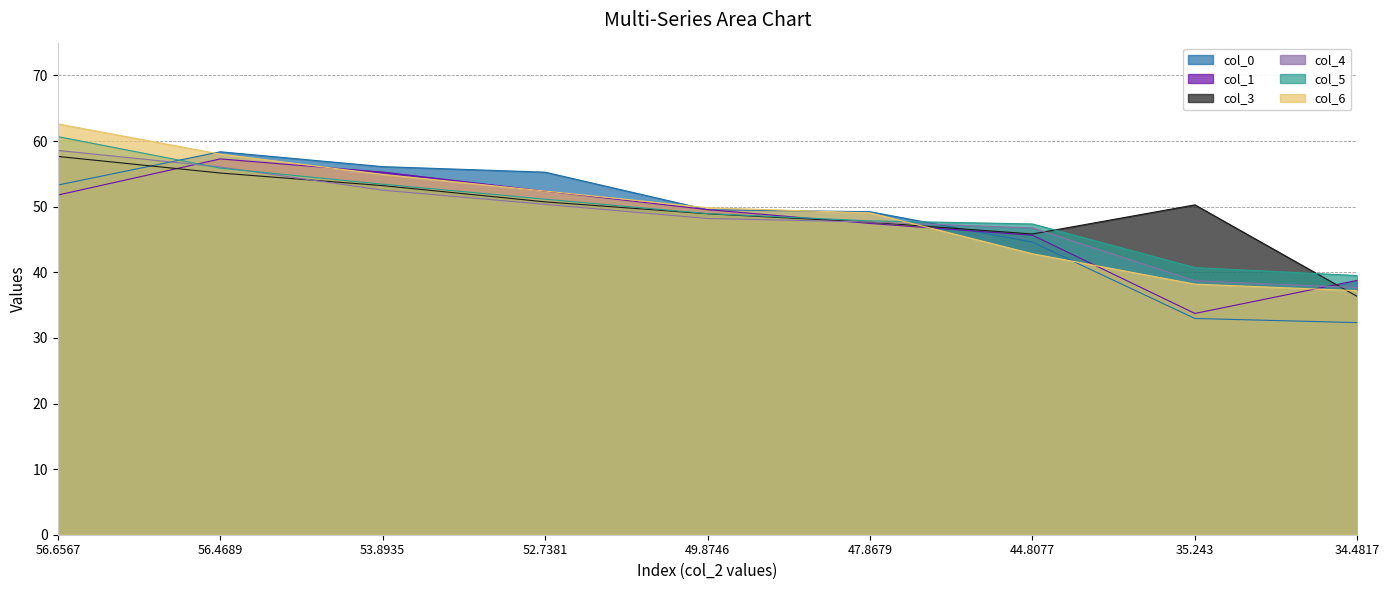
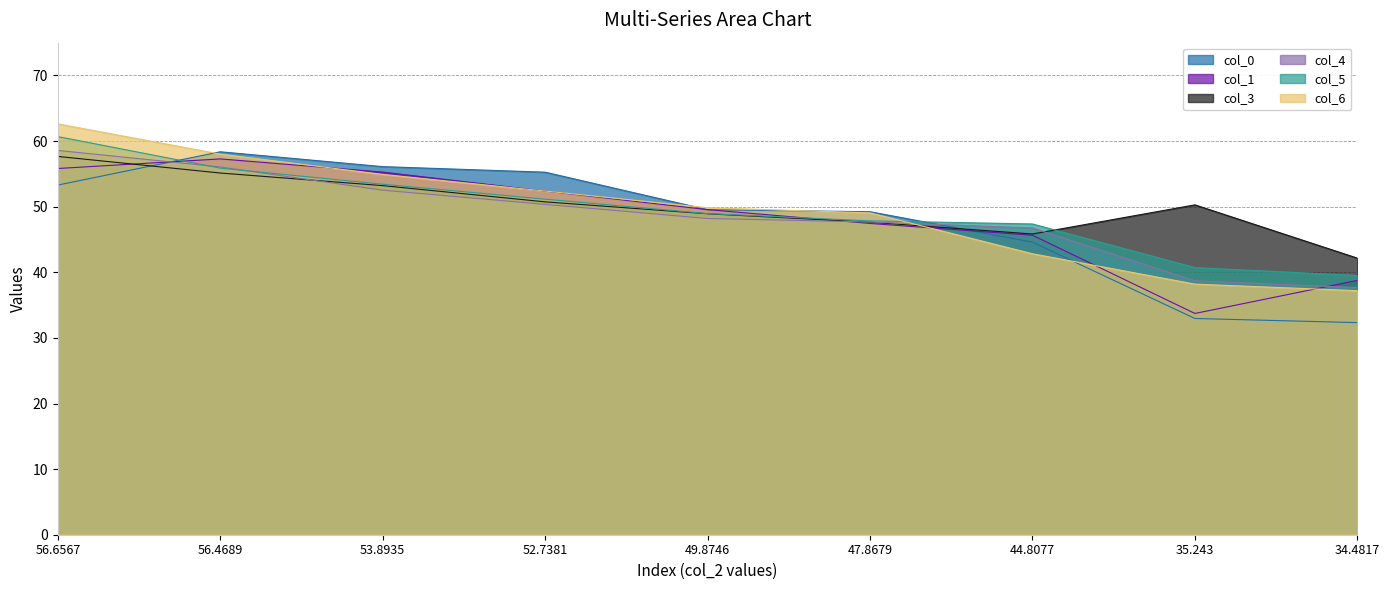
  {
    "col_1": {
-     "56.6567": 52,
+     "56.6567": 56,
      "56.4689": 57,
      "35.243": 34,
      "34.4817": 39
    },
    "col_3": {
      "56.6567": 58,
      "56.4689": 55,
      "52.7381": 51,
      "35.243": 50,
-     "34.4817": 36
+     "34.4817": 42
    },
    "col_4": {
      "56.6567": 59,
      "53.8935": 53,
      "52.7381": 50,
      "49.8746": 48,
      "44.8077": 47,
      "35.243": 39,
      "34.4817": 38
    },
    "col_6": {
      "56.6567": 63,
      "44.8077": 43,
      "35.243": 38,
      "34.4817": 37
    }
  }
